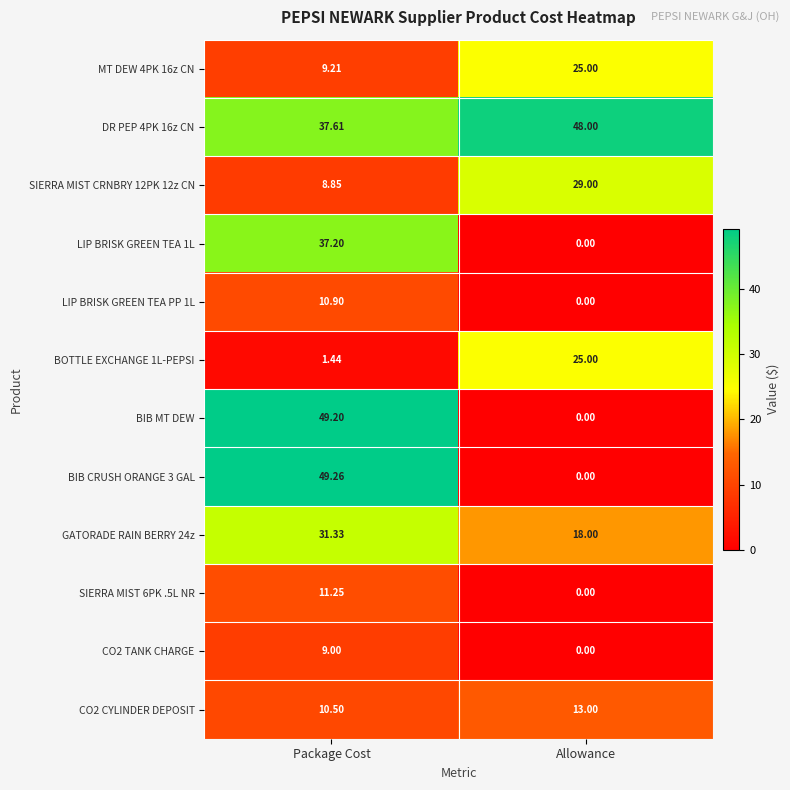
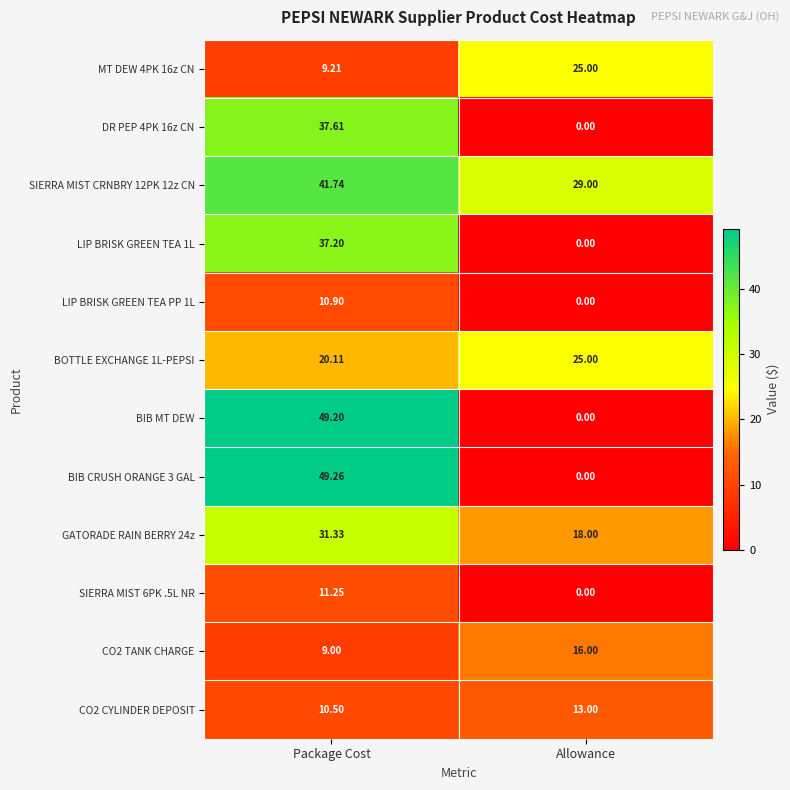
  {
    "MT DEW 4PK 16z CN": {
      "Package Cost": 9.21,
      "Allowance": 25.00
    },
    "DR PEP 4PK 16z CN": {
      "Package Cost": 37.61,
-     "Allowance": 48.00
+     "Allowance": 0.00
    },
    "SIERRA MIST CRNBRY 12PK 12z CN": {
-     "Package Cost": 8.85,
+     "Package Cost": 41.74,
      "Allowance": 29.00
    },
    "LIP BRISK GREEN TEA 1L": {
      "Package Cost": 37.20,
      "Allowance": 0.00
    },
    "LIP BRISK GREEN TEA PP 1L": {
      "Package Cost": 10.90,
      "Allowance": 0.00
    },
    "BOTTLE EXCHANGE 1L-PEPSI": {
-     "Package Cost": 1.44,
+     "Package Cost": 20.11,
      "Allowance": 25.00
    },
    "BIB MT DEW": {
      "Package Cost": 49.20,
      "Allowance": 0.00
    },
    "BIB CRUSH ORANGE 3 GAL": {
      "Package Cost": 49.26,
      "Allowance": 0.00
    },
    "GATORADE RAIN BERRY 24z": {
      "Package Cost": 31.33,
      "Allowance": 18.00
    },
    "SIERRA MIST 6PK .5L NR": {
      "Package Cost": 11.25,
      "Allowance": 0.00
    },
    "CO2 TANK CHARGE": {
      "Package Cost": 9.00,
-     "Allowance": 0.00
+     "Allowance": 16.00
    },
    "CO2 CYLINDER DEPOSIT": {
      "Package Cost": 10.50,
      "Allowance": 13.00
    }
  }
